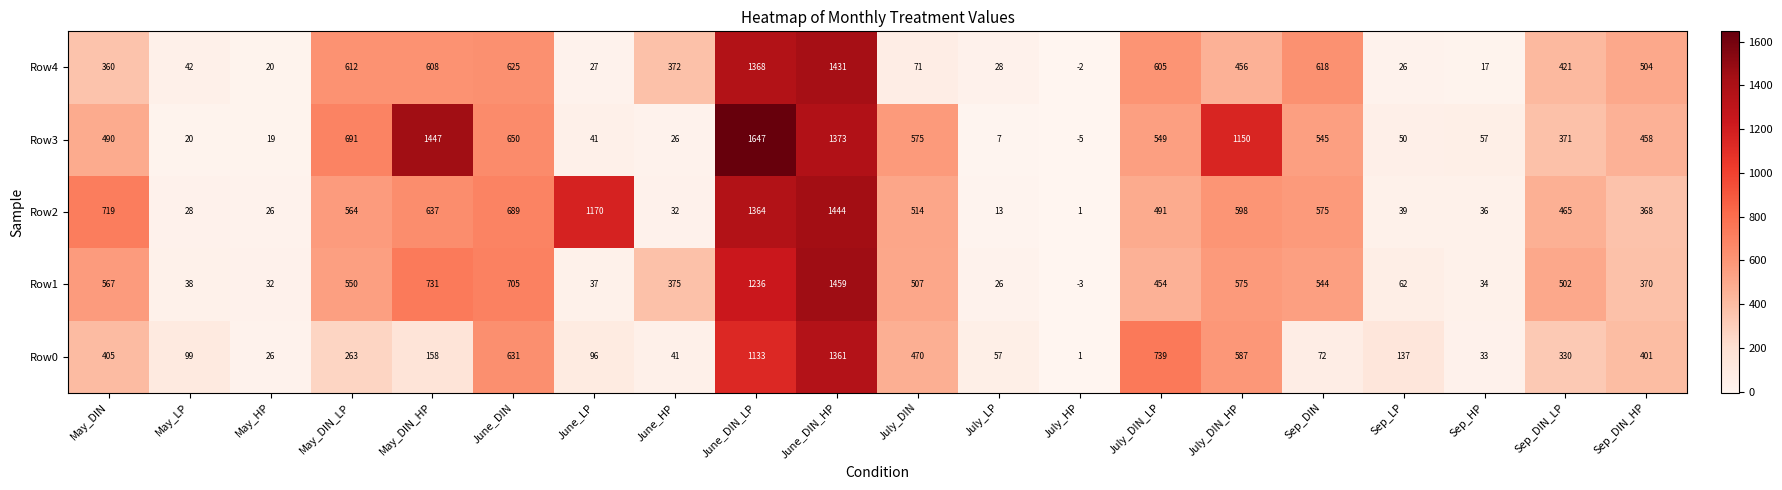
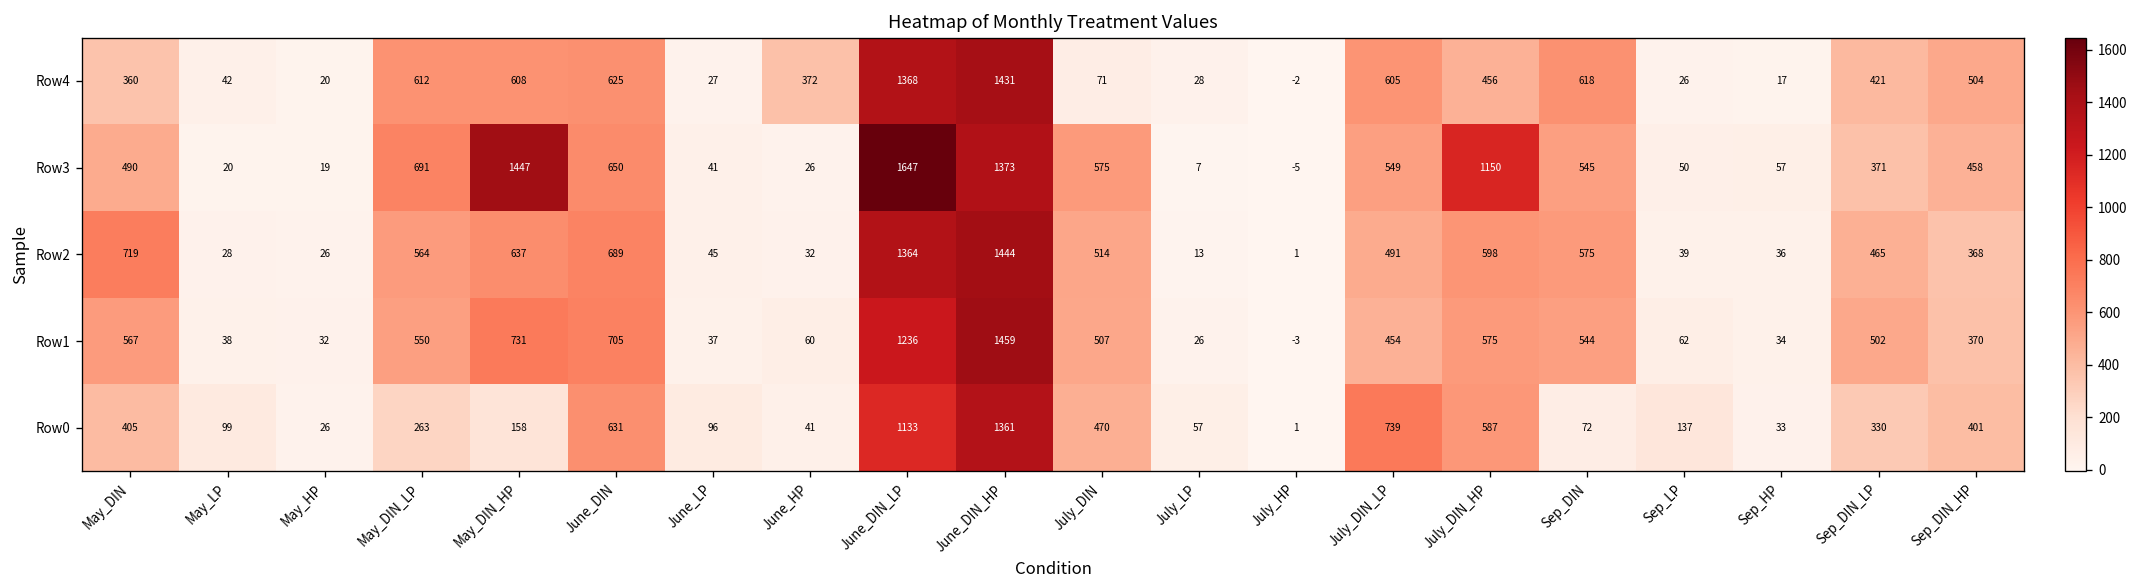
  {
    "Row4": {
      "May_DIN": 360,
      "May_LP": 42,
      "May_HP": 20,
      "May_DIN_LP": 612,
      "May_DIN_HP": 608,
      "June_DIN": 625,
      "June_LP": 27,
      "June_HP": 372,
      "June_DIN_LP": 1368,
      "June_DIN_HP": 1431,
      "July_DIN": 71,
      "July_LP": 28,
      "July_HP": -2,
      "July_DIN_LP": 605,
      "July_DIN_HP": 456,
      "Sep_DIN": 618,
      "Sep_LP": 26,
      "Sep_HP": 17,
      "Sep_DIN_LP": 421,
      "Sep_DIN_HP": 504
    },
    "Row3": {
      "May_DIN": 490,
      "May_LP": 20,
      "May_HP": 19,
      "May_DIN_LP": 691,
      "May_DIN_HP": 1447,
      "June_DIN": 650,
      "June_LP": 41,
      "June_HP": 26,
      "June_DIN_LP": 1647,
      "June_DIN_HP": 1373,
      "July_DIN": 575,
      "July_LP": 7,
      "July_HP": -5,
      "July_DIN_LP": 549,
      "July_DIN_HP": 1150,
      "Sep_DIN": 545,
      "Sep_LP": 50,
      "Sep_HP": 57,
      "Sep_DIN_LP": 371,
      "Sep_DIN_HP": 458
    },
    "Row2": {
      "May_DIN": 719,
      "May_LP": 28,
      "May_HP": 26,
      "May_DIN_LP": 564,
      "May_DIN_HP": 637,
      "June_DIN": 689,
-     "June_LP": 1170,
+     "June_LP": 45,
      "June_HP": 32,
      "June_DIN_LP": 1364,
      "June_DIN_HP": 1444,
      "July_DIN": 514,
      "July_LP": 13,
      "July_HP": 1,
      "July_DIN_LP": 491,
      "July_DIN_HP": 598,
      "Sep_DIN": 575,
      "Sep_LP": 39,
      "Sep_HP": 36,
      "Sep_DIN_LP": 465,
      "Sep_DIN_HP": 368
    },
    "Row1": {
      "May_DIN": 567,
      "May_LP": 38,
      "May_HP": 32,
      "May_DIN_LP": 550,
      "May_DIN_HP": 731,
      "June_DIN": 705,
      "June_LP": 37,
-     "June_HP": 375,
+     "June_HP": 60,
      "June_DIN_LP": 1236,
      "June_DIN_HP": 1459,
      "July_DIN": 507,
      "July_LP": 26,
      "July_HP": -3,
      "July_DIN_LP": 454,
      "July_DIN_HP": 575,
      "Sep_DIN": 544,
      "Sep_LP": 62,
      "Sep_HP": 34,
      "Sep_DIN_LP": 502,
      "Sep_DIN_HP": 370
    },
    "Row0": {
      "May_DIN": 405,
      "May_LP": 99,
      "May_HP": 26,
      "May_DIN_LP": 263,
      "May_DIN_HP": 158,
      "June_DIN": 631,
      "June_LP": 96,
      "June_HP": 41,
      "June_DIN_LP": 1133,
      "June_DIN_HP": 1361,
      "July_DIN": 470,
      "July_LP": 57,
      "July_HP": 1,
      "July_DIN_LP": 739,
      "July_DIN_HP": 587,
      "Sep_DIN": 72,
      "Sep_LP": 137,
      "Sep_HP": 33,
      "Sep_DIN_LP": 330,
      "Sep_DIN_HP": 401
    }
  }
